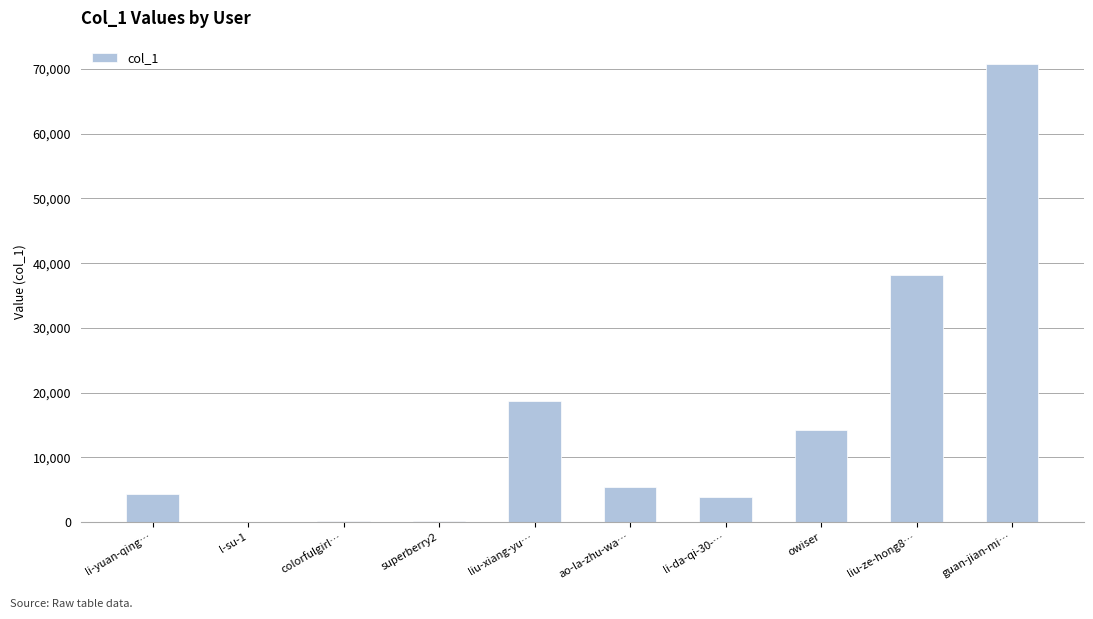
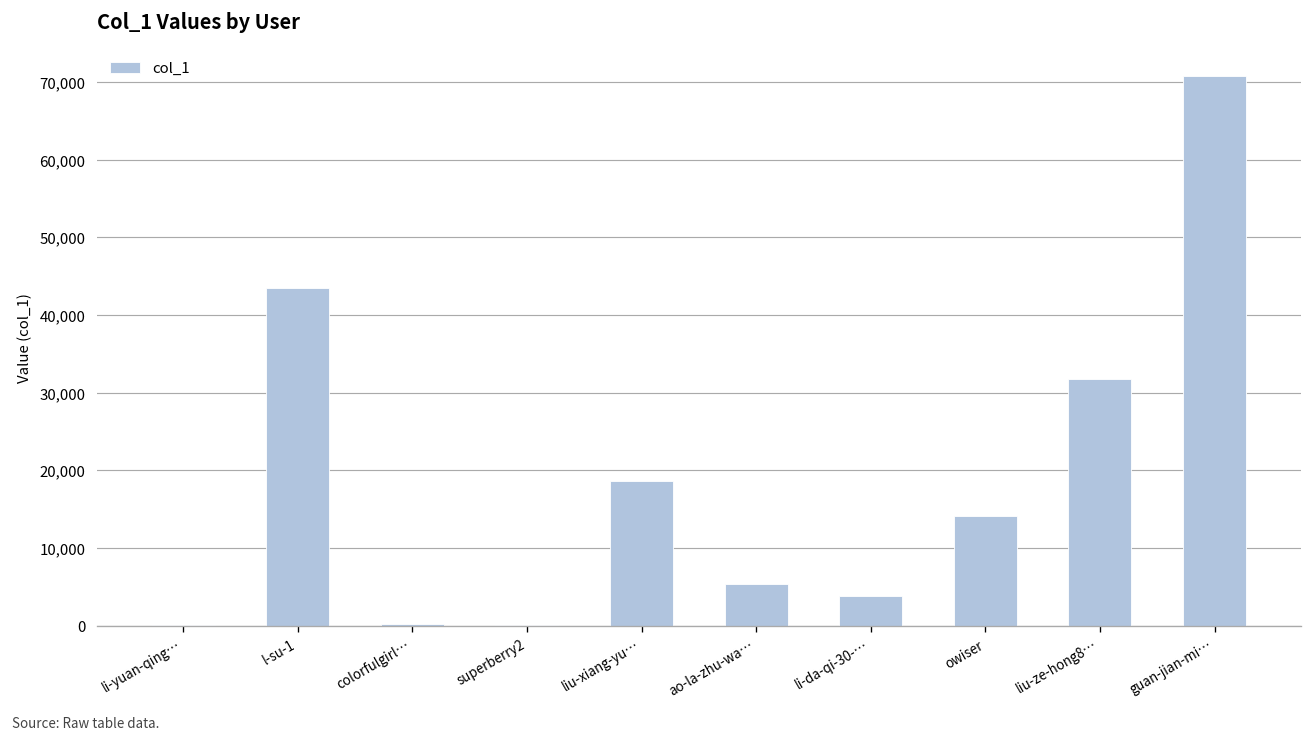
  {
-   "li-yuan-qing…": "4,000",
-   "l-su-1": "0",
+   "li-yuan-qing…": "0",
+   "l-su-1": "43,000",
    "liu-xiang-yu…": "19,000",
    "ao-la-zhu-wa…": "5,000",
    "li-da-qi-30-…": "4,000",
    "owiser": "14,000",
-   "liu-ze-hong8…": "38,000",
+   "liu-ze-hong8…": "32,000",
    "guan-jian-mi…": "71,000"
  }
